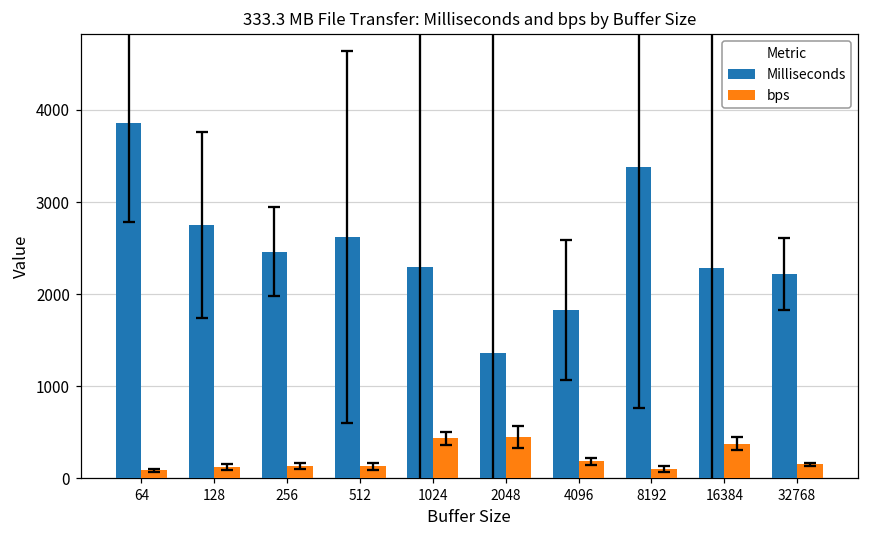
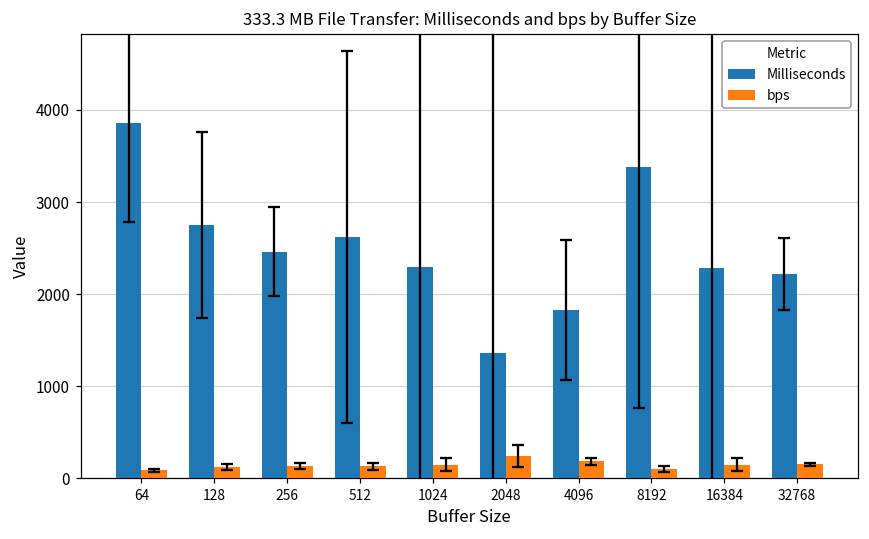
  {
    "bps": {
      "64": 100,
      "128": 100,
      "256": 100,
      "512": 100,
-     "1024": 400,
-     "2048": 400,
+     "1024": 100,
+     "2048": 200,
      "4096": 200,
      "8192": 100,
-     "16384": 400,
+     "16384": 100,
      "32768": 200
    }
  }
